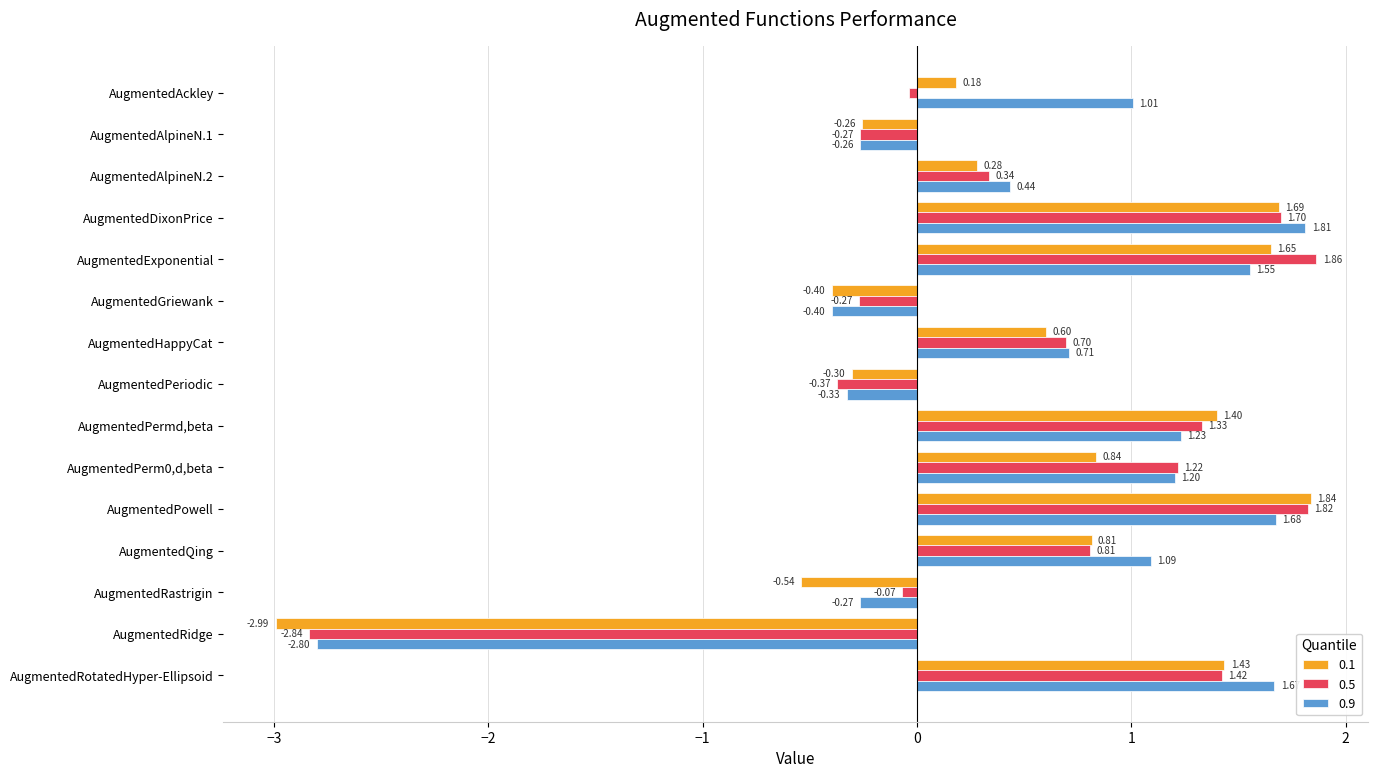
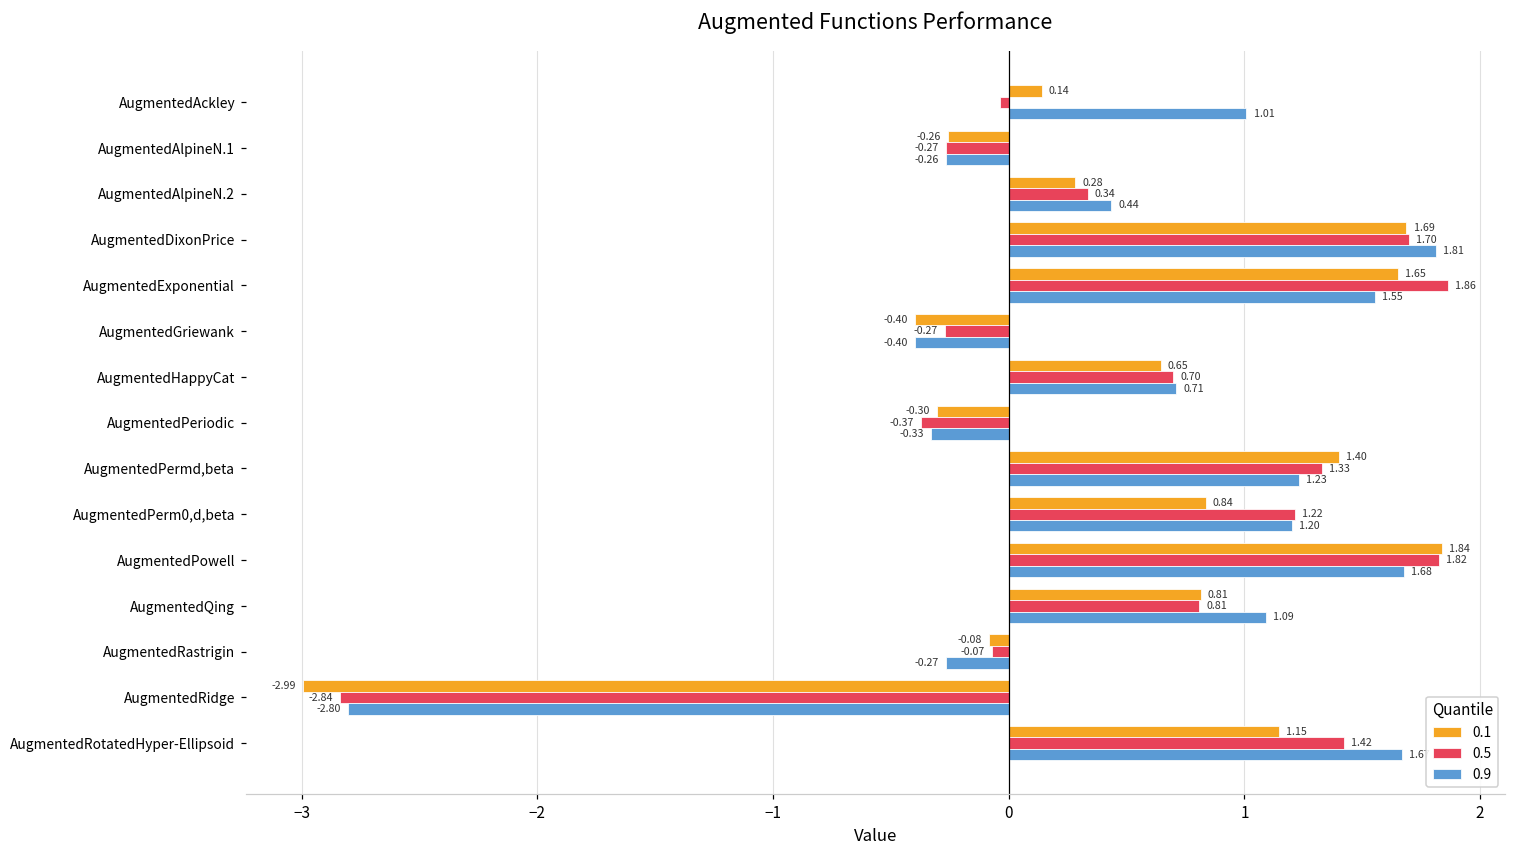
  {
    "0.1": {
-     "AugmentedAckley": 0.18,
+     "AugmentedAckley": 0.14,
      "AugmentedAlpineN.1": -0.26,
      "AugmentedAlpineN.2": 0.28,
      "AugmentedDixonPrice": 1.69,
      "AugmentedExponential": 1.65,
      "AugmentedGriewank": -0.40,
-     "AugmentedHappyCat": 0.60,
+     "AugmentedHappyCat": 0.65,
      "AugmentedPeriodic": -0.30,
      "AugmentedPermd,beta": 1.40,
      "AugmentedPerm0,d,beta": 0.84,
      "AugmentedPowell": 1.84,
      "AugmentedQing": 0.81,
-     "AugmentedRastrigin": -0.54,
+     "AugmentedRastrigin": -0.08,
      "AugmentedRidge": -2.99,
-     "AugmentedRotatedHyper-Ellipsoid": 1.43
+     "AugmentedRotatedHyper-Ellipsoid": 1.15
    },
    "0.5": {
      "AugmentedAlpineN.1": -0.27,
      "AugmentedAlpineN.2": 0.34,
      "AugmentedDixonPrice": 1.70,
      "AugmentedExponential": 1.86,
      "AugmentedGriewank": -0.27,
      "AugmentedHappyCat": 0.70,
      "AugmentedPeriodic": -0.37,
      "AugmentedPermd,beta": 1.33,
      "AugmentedPerm0,d,beta": 1.22,
      "AugmentedPowell": 1.82,
      "AugmentedQing": 0.81,
      "AugmentedRastrigin": -0.07,
      "AugmentedRidge": -2.84,
      "AugmentedRotatedHyper-Ellipsoid": 1.42
    },
    "0.9": {
      "AugmentedAckley": 1.01,
      "AugmentedAlpineN.1": -0.26,
      "AugmentedAlpineN.2": 0.44,
      "AugmentedDixonPrice": 1.81,
      "AugmentedExponential": 1.55,
      "AugmentedGriewank": -0.40,
      "AugmentedHappyCat": 0.71,
      "AugmentedPeriodic": -0.33,
      "AugmentedPermd,beta": 1.23,
      "AugmentedPerm0,d,beta": 1.20,
      "AugmentedPowell": 1.68,
      "AugmentedQing": 1.09,
      "AugmentedRastrigin": -0.27,
      "AugmentedRidge": -2.80
    }
  }
